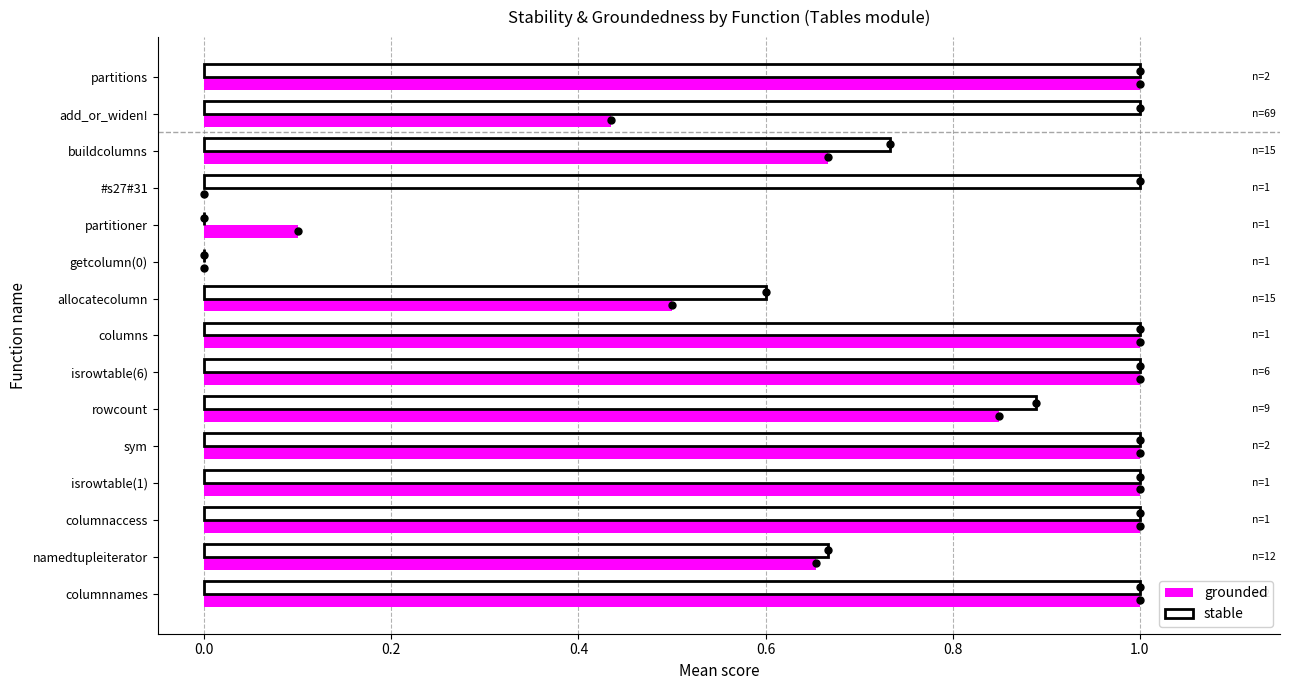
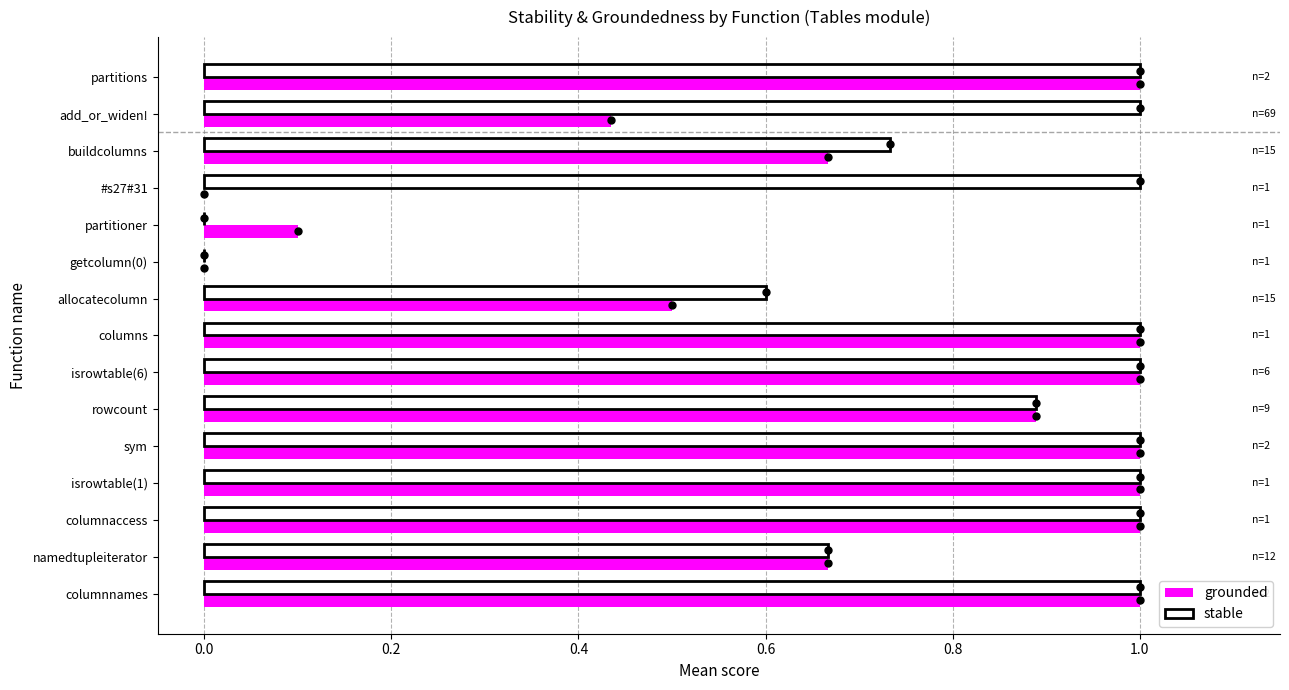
  {
    "grounded": {
      "partitions": 1.00,
      "add_or_widen!": 0.44,
      "buildcolumns": 0.67,
      "#s27#31": 0.00,
      "partitioner": 0.10,
      "getcolumn(0)": 0.00,
      "allocatecolumn": 0.50,
      "columns": 1.00,
      "isrowtable(6)": 1.00,
-     "rowcount": 0.85,
+     "rowcount": 0.89,
      "sym": 1.00,
      "isrowtable(1)": 1.00,
      "columnaccess": 1.00,
-     "namedtupleiterator": 0.65,
+     "namedtupleiterator": 0.67,
      "columnnames": 1.00
    }
  }
